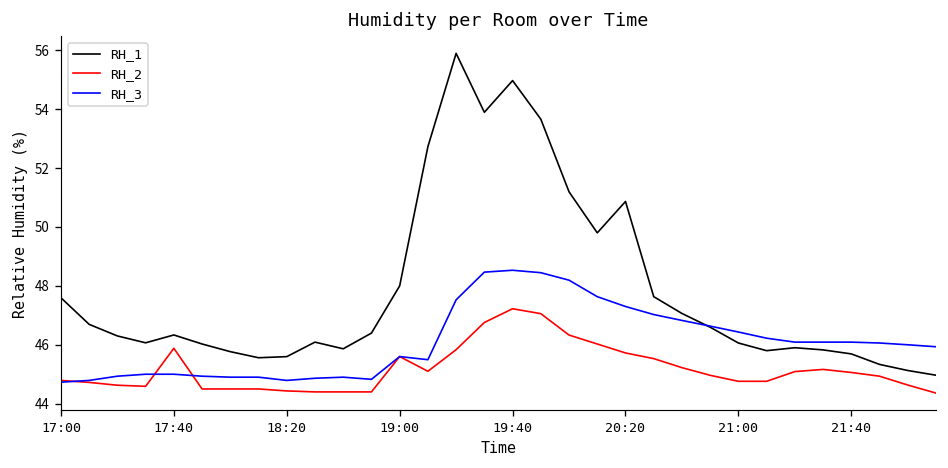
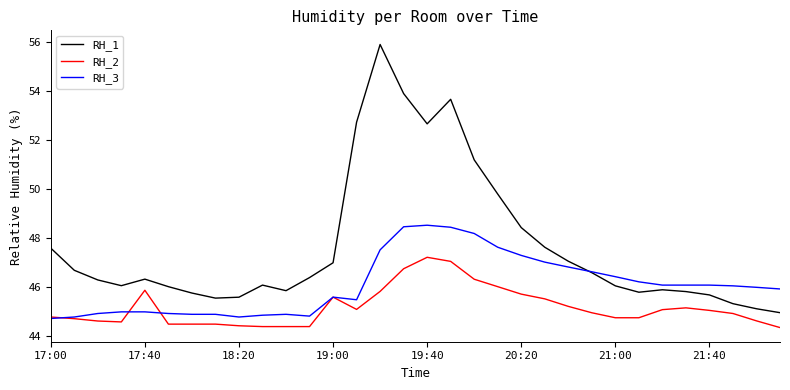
  {
    "RH_1": {
      "17:00": 47.6,
      "17:40": 46.3,
      "18:20": 45.6,
-     "19:00": 48,
-     "19:40": 55.0,
-     "20:20": 50.9,
+     "19:00": 47,
+     "19:40": 52.7,
+     "20:20": 48.4,
      "21:00": 46.1,
      "21:40": 45.7
    },
    "RH_2": {
      "17:40": 45.9,
      "18:20": 44.4,
      "19:40": 47.2,
      "20:20": 45.7,
      "21:00": 44.8,
      "21:40": 45.1
    },
    "RH_3": {
      "17:40": 45.0,
      "18:20": 44.8,
      "19:40": 48.5,
      "20:20": 47.3,
      "21:00": 46.4,
      "21:40": 46.1
    }
  }
